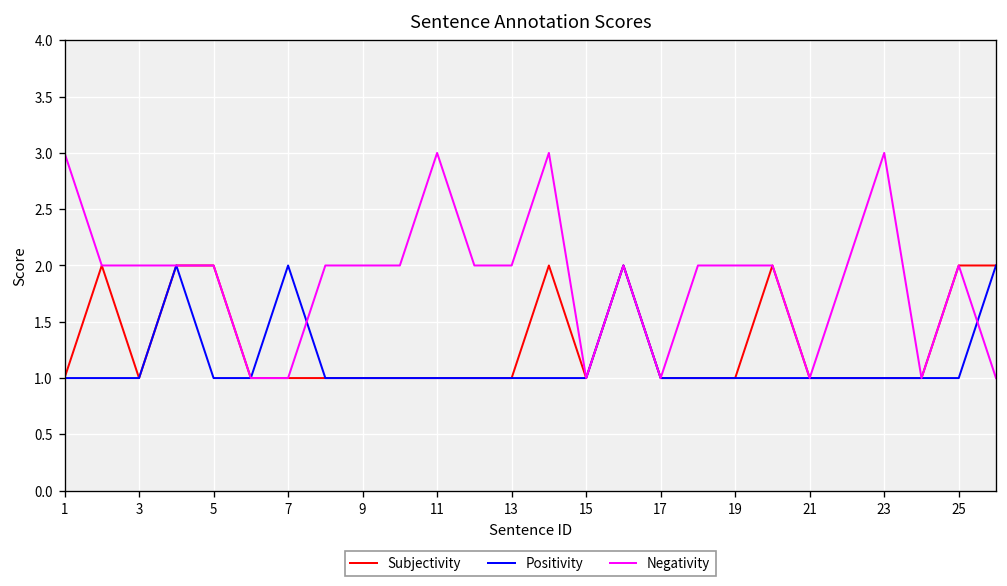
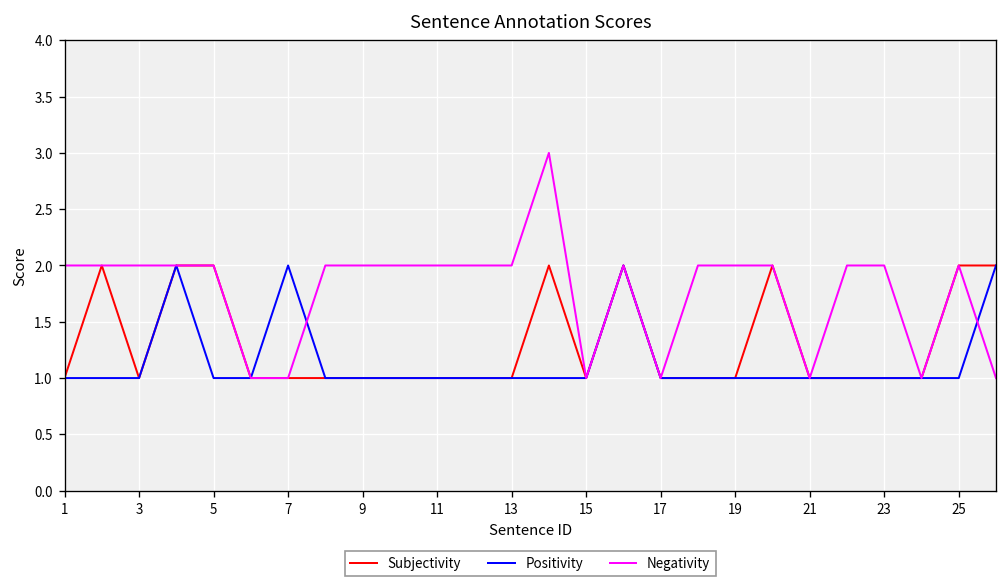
  {
    "Positivity": {
      "5": 1,
      "7": 2,
      "25": 1
    },
    "Negativity": {
-     "1": 3,
+     "1": 2,
      "3": 2,
      "9": 2,
-     "11": 3,
+     "11": 2,
      "13": 2,
      "19": 2,
-     "23": 3
+     "23": 2
    }
  }
